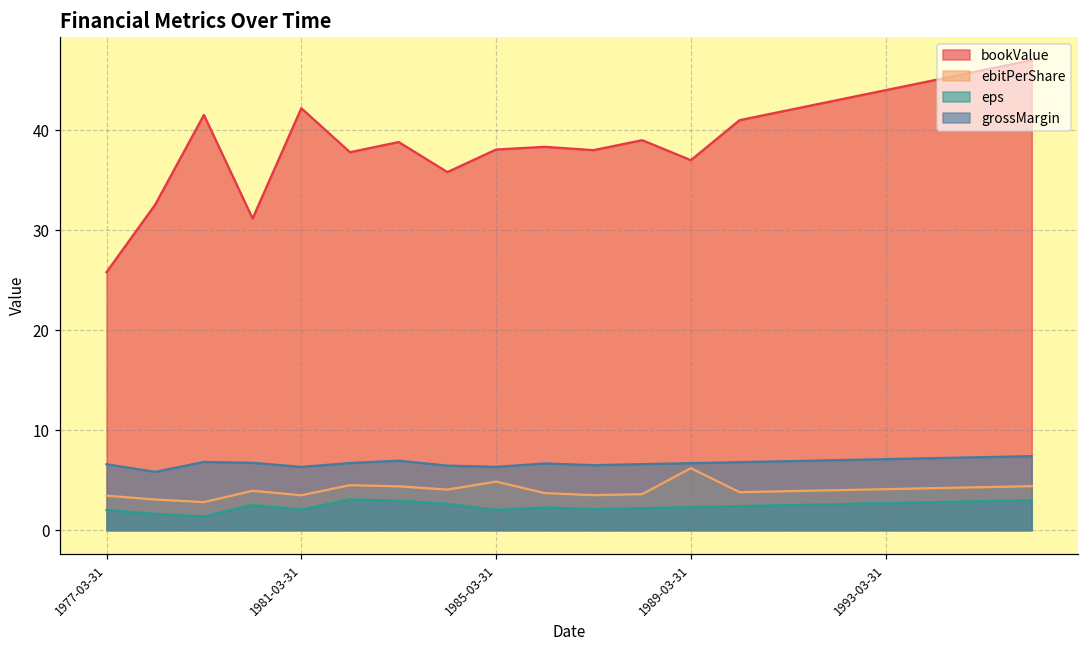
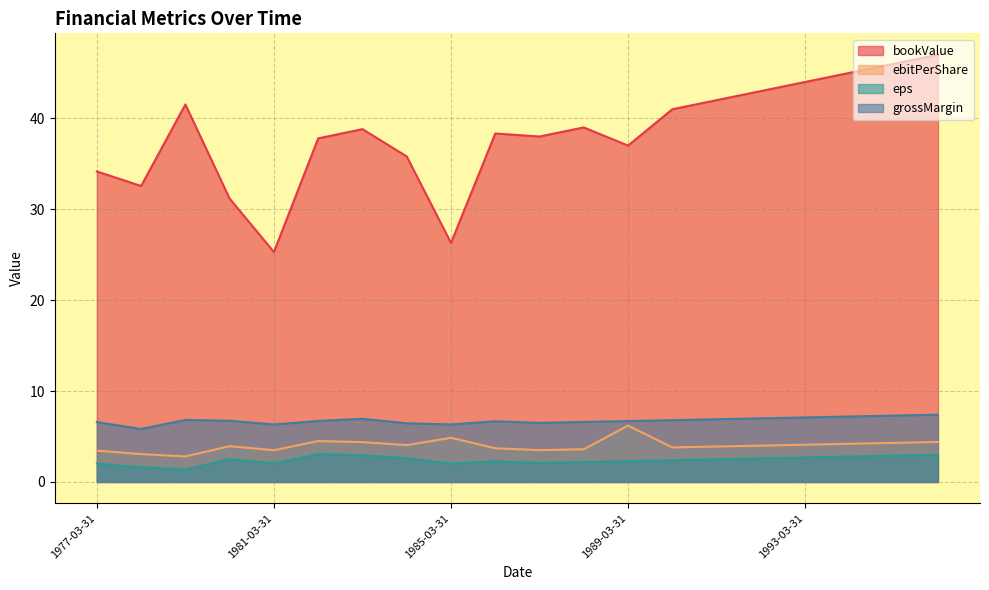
  {
    "bookValue": {
-     "1977-03-31": 26,
-     "1981-03-31": 42,
-     "1985-03-31": 38,
+     "1977-03-31": 34,
+     "1981-03-31": 25,
+     "1985-03-31": 26,
      "1989-03-31": 37,
      "1993-03-31": 44
    },
    "ebitPerShare": {
      "1977-03-31": 3,
      "1981-03-31": 3,
      "1985-03-31": 5,
      "1989-03-31": 6,
      "1993-03-31": 4
    }
  }
